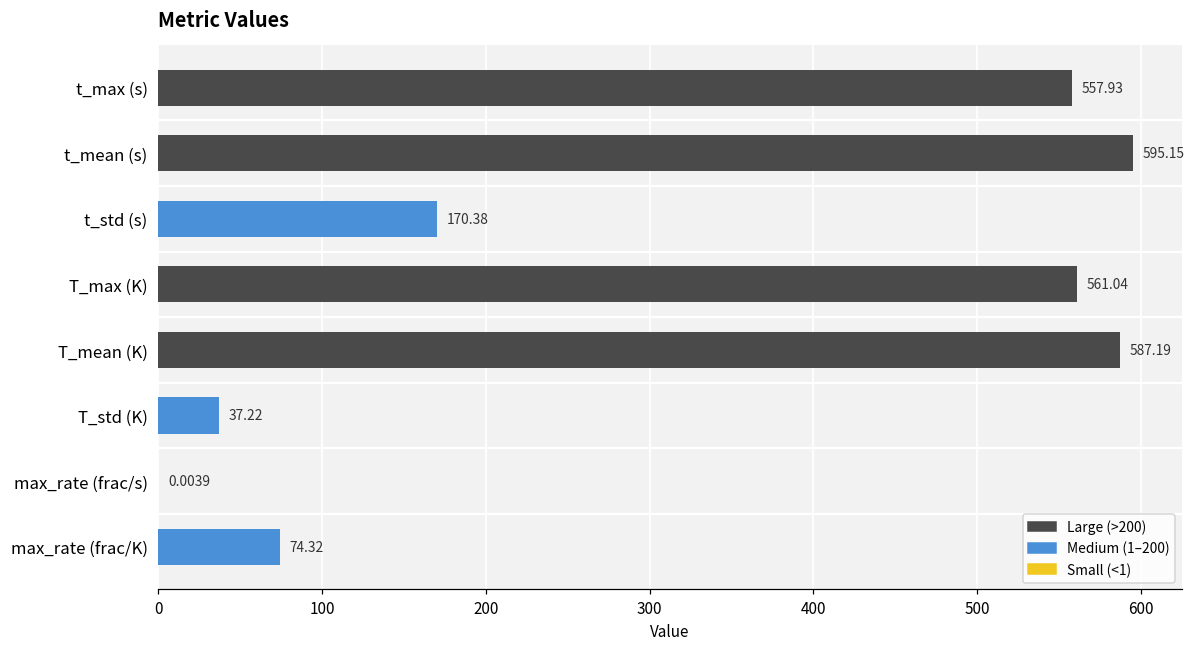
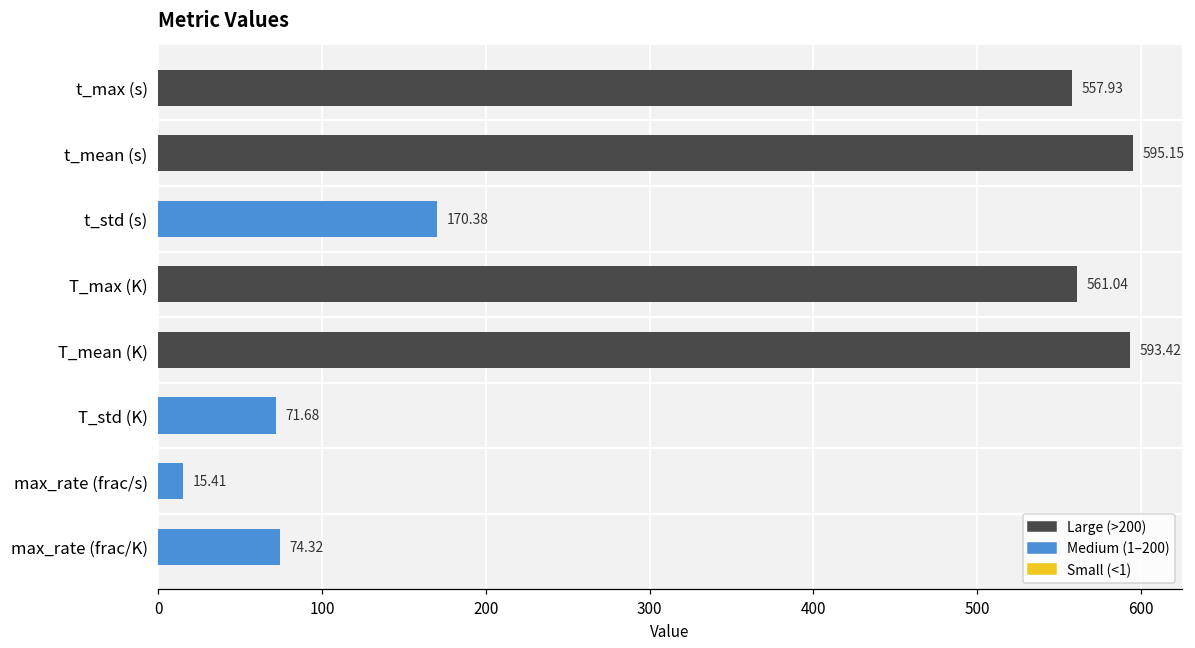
  {
    "t_max (s)": 557.93,
    "t_mean (s)": 595.15,
    "t_std (s)": 170.38,
    "T_max (K)": 561.04,
-   "T_mean (K)": 587.19,
-   "T_std (K)": 37.22,
-   "max_rate (frac/s)": 0.0039,
+   "T_mean (K)": 593.42,
+   "T_std (K)": 71.68,
+   "max_rate (frac/s)": 15.41,
    "max_rate (frac/K)": 74.32
  }
